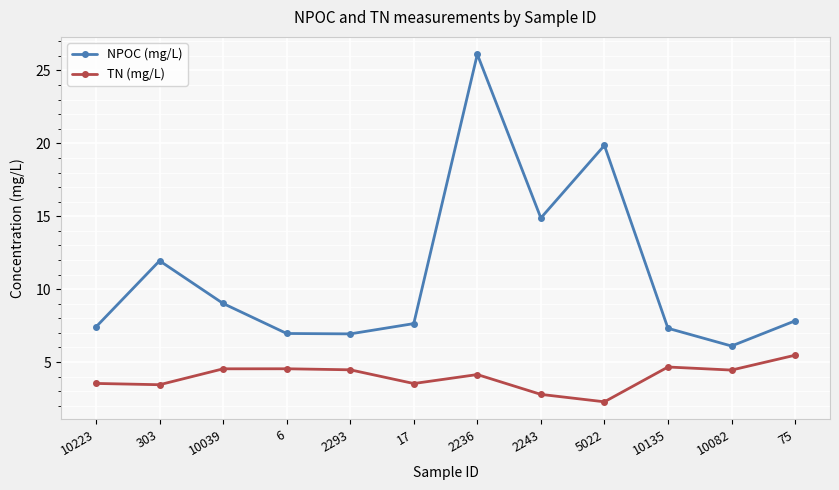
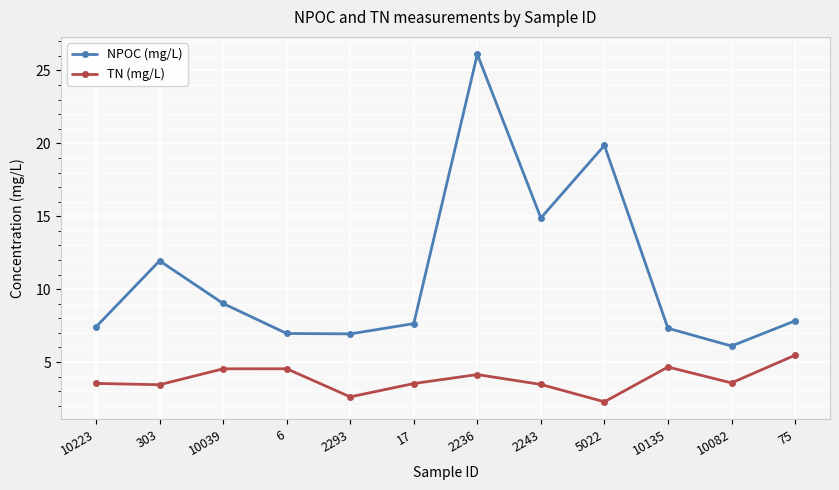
  {
    "NPOC (mg/L)": {
      "10223": 7.4,
      "303": 11.9,
      "10039": 9.0,
      "6": 7.0,
      "2293": 6.9,
      "17": 7.6,
      "2236": 26.1,
      "2243": 14.9,
      "5022": 19.9,
      "10135": 7.3,
      "10082": 6.1,
      "75": 7.8
    },
    "TN (mg/L)": {
      "10223": 3.5,
      "303": 3.4,
      "10039": 4.5,
      "6": 4.5,
-     "2293": 4.5,
+     "2293": 2.6,
      "17": 3.5,
      "2236": 4.1,
-     "2243": 2.8,
+     "2243": 3.5,
      "5022": 2.3,
      "10135": 4.7,
-     "10082": 4.5,
+     "10082": 3.6,
      "75": 5.5
    }
  }
